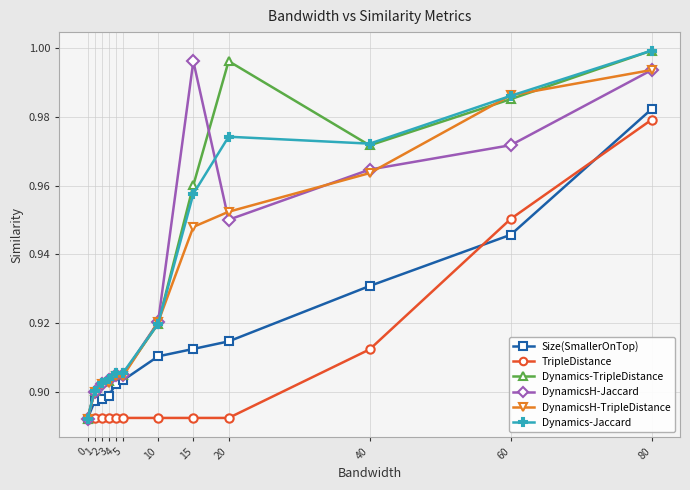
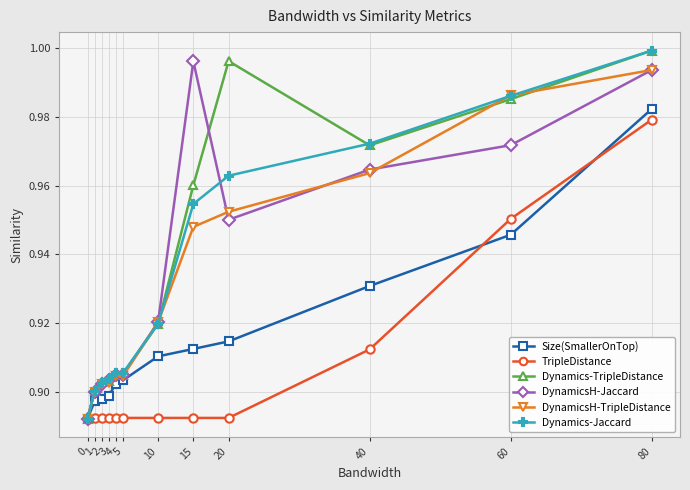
  {
    "Size(SmallerOnTop)": {
      "1": 0.897,
      "2": 0.898,
      "3": 0.899,
      "4": 0.902,
      "5": 0.903,
      "10": 0.910,
      "15": 0.913,
      "20": 0.915,
      "40": 0.931,
      "60": 0.946,
      "80": 0.982
    },
    "Dynamics-TripleDistance": {
      "15": 0.960,
      "20": 0.996,
      "60": 0.985
    },
    "DynamicsH-Jaccard": {
      "15": 0.996,
      "20": 0.950,
      "40": 0.965,
      "60": 0.972
    },
    "Dynamics-Jaccard": {
-     "15": 0.958,
-     "20": 0.974
+     "15": 0.955,
+     "20": 0.963
    }
  }
